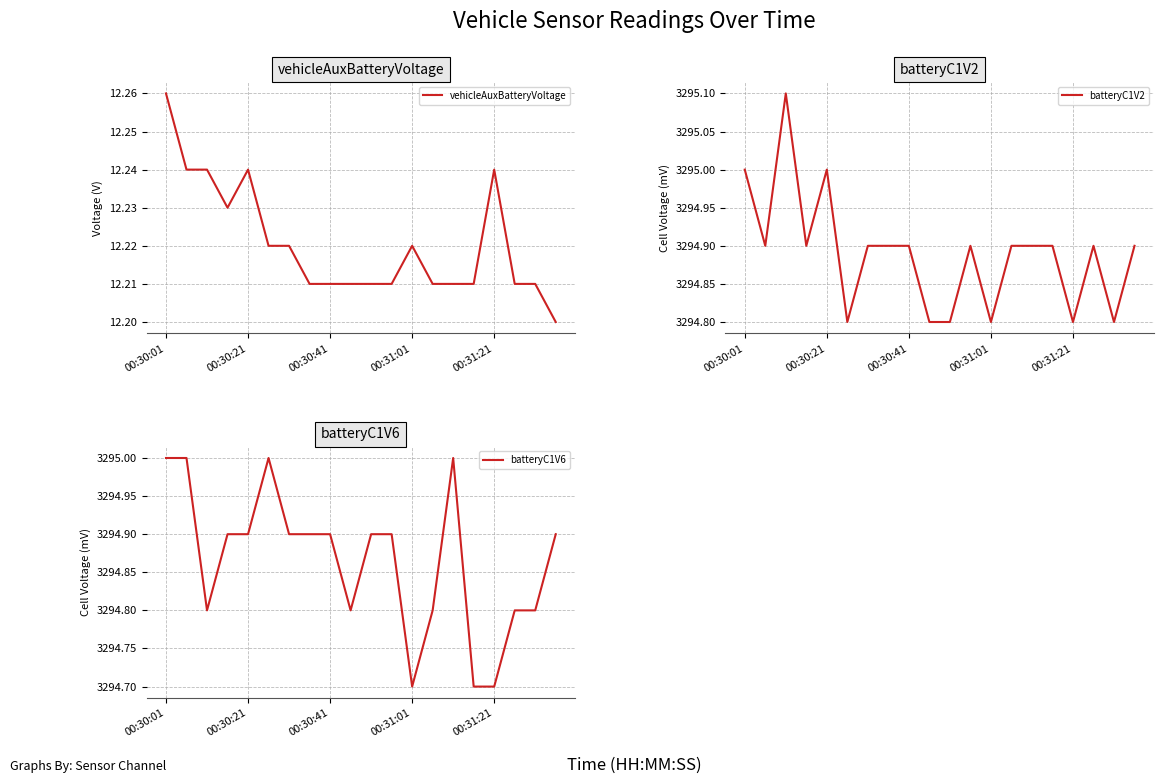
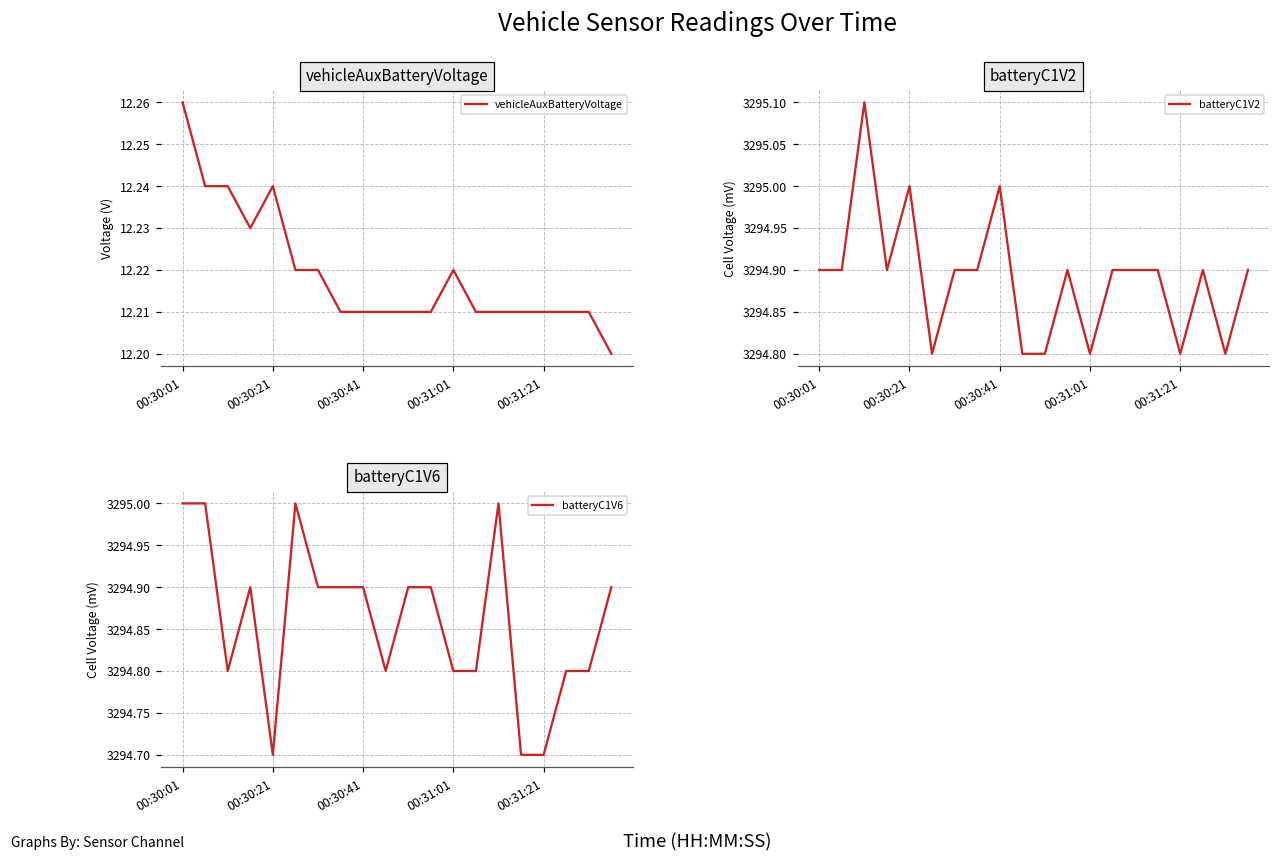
  {
    "vehicleAuxBatteryVoltage": {
      "00:30:01": 12.26,
      "00:30:21": 12.24,
      "00:30:41": 12.21,
      "00:31:01": 12.22,
-     "00:31:21": 12.24
+     "00:31:21": 12.21
    },
    "batteryC1V2": {
-     "00:30:01": 3295.0,
+     "00:30:01": 3294.9,
      "00:30:21": 3295.0,
-     "00:30:41": 3294.9,
+     "00:30:41": 3295.0,
      "00:31:01": 3294.8,
      "00:31:21": 3294.8
    },
    "batteryC1V6": {
      "00:30:01": 3295.0,
-     "00:30:21": 3294.9,
+     "00:30:21": 3294.7,
      "00:30:41": 3294.9,
-     "00:31:01": 3294.7,
+     "00:31:01": 3294.8,
      "00:31:21": 3294.7
    }
  }
